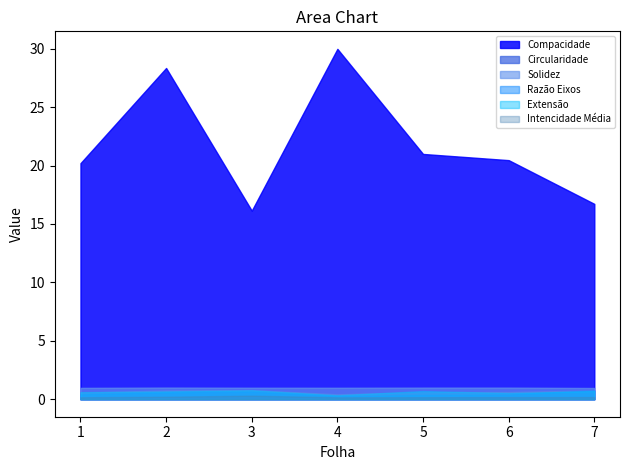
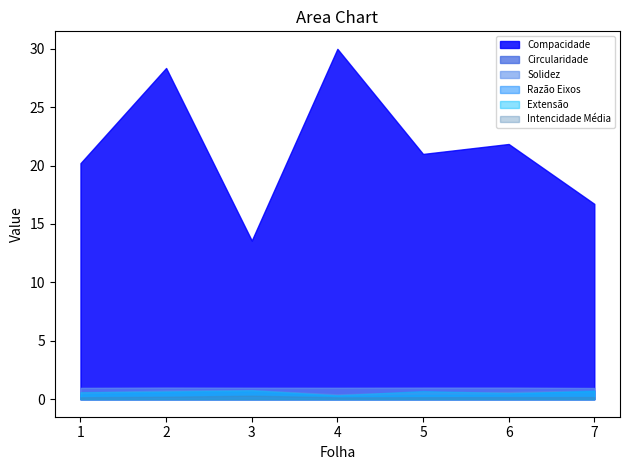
  {
    "Compacidade": {
      "1": 20.2,
      "2": 28.4,
-     "3": 16.1,
+     "3": 13.6,
      "4": 30.0,
      "5": 21.0,
-     "6": 20.5,
+     "6": 21.8,
      "7": 16.7
    }
  }
